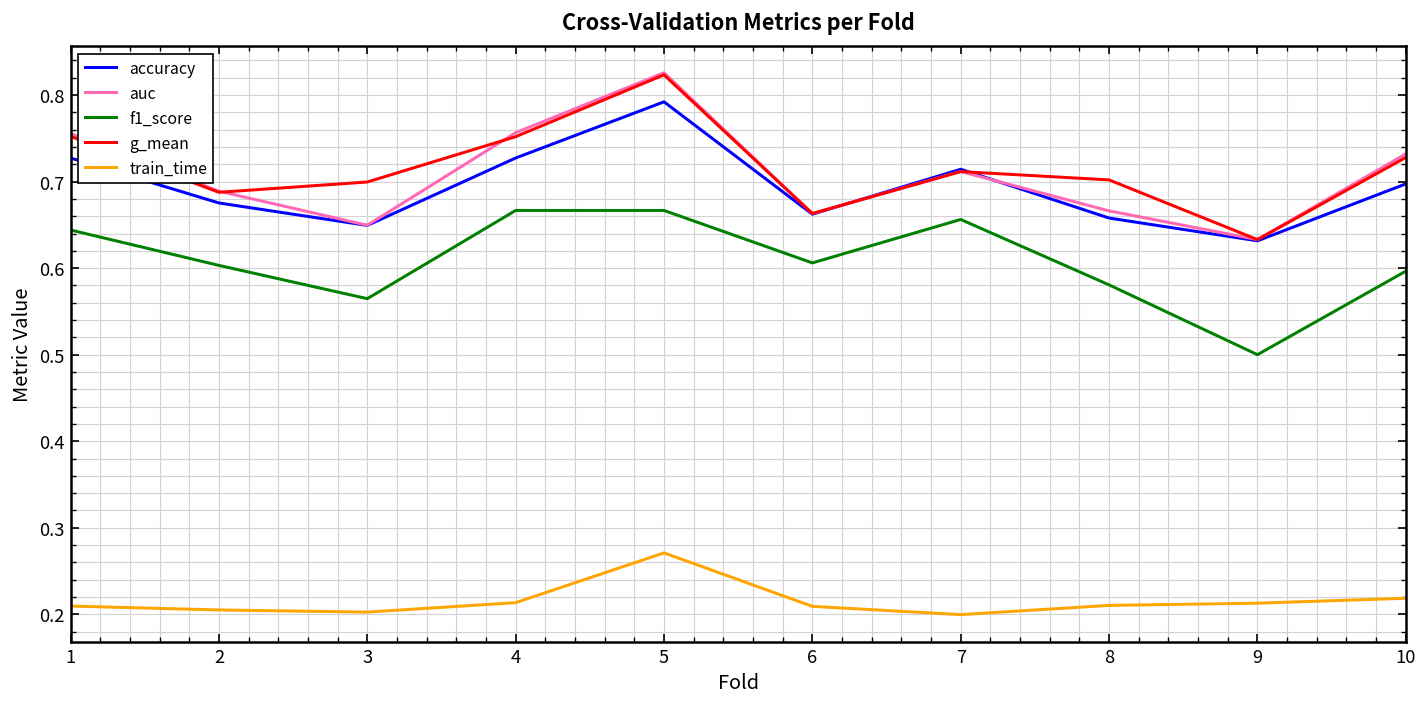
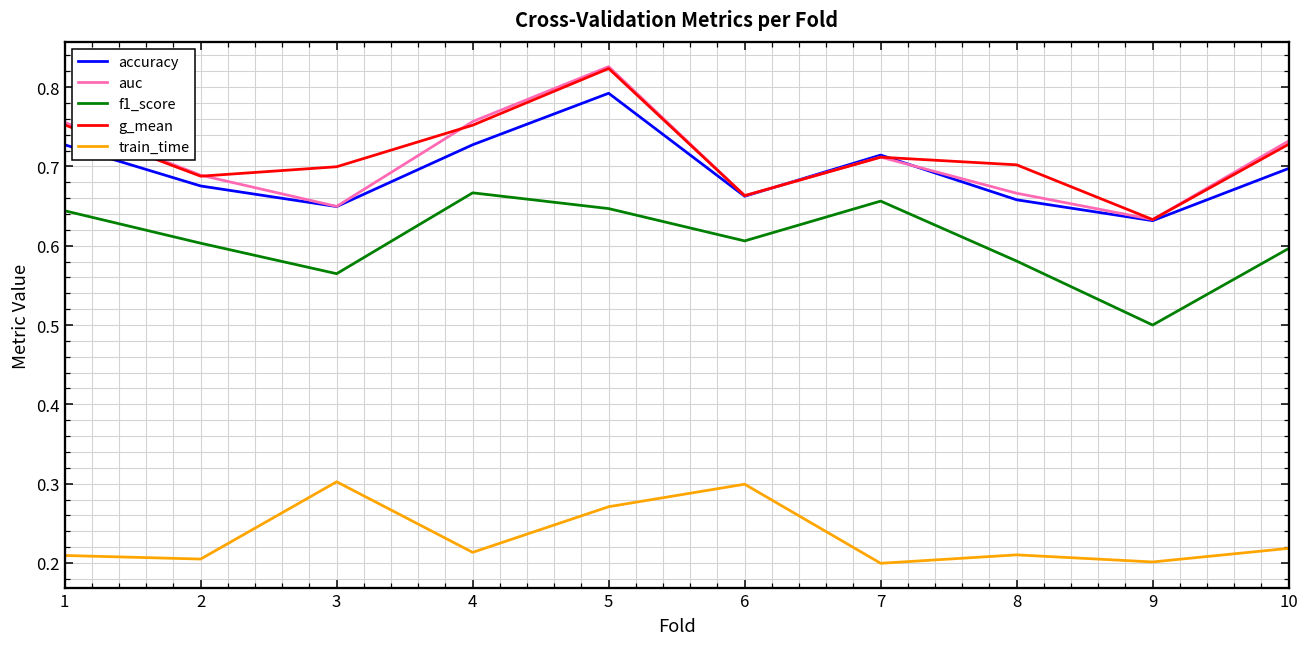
  {
    "accuracy": {
      "1": 0.73,
      "2": 0.68,
      "4": 0.73,
      "5": 0.79,
      "8": 0.66,
      "10": 0.70
    },
    "auc": {
      "4": 0.76,
      "8": 0.67,
      "10": 0.73
    },
    "f1_score": {
      "1": 0.64,
      "2": 0.60,
      "3": 0.56,
      "4": 0.67,
-     "5": 0.67,
+     "5": 0.65,
      "6": 0.61,
      "7": 0.66,
      "8": 0.58,
      "9": 0.50,
      "10": 0.60
    },
    "g_mean": {
      "3": 0.70,
      "4": 0.75,
      "8": 0.70,
      "10": 0.73
    },
    "train_time": {
      "1": 0.21,
      "2": 0.20,
-     "3": 0.20,
+     "3": 0.30,
      "4": 0.21,
      "5": 0.27,
-     "6": 0.21,
+     "6": 0.30,
      "7": 0.20,
      "8": 0.21,
-     "9": 0.21,
+     "9": 0.20,
      "10": 0.22
    }
  }
